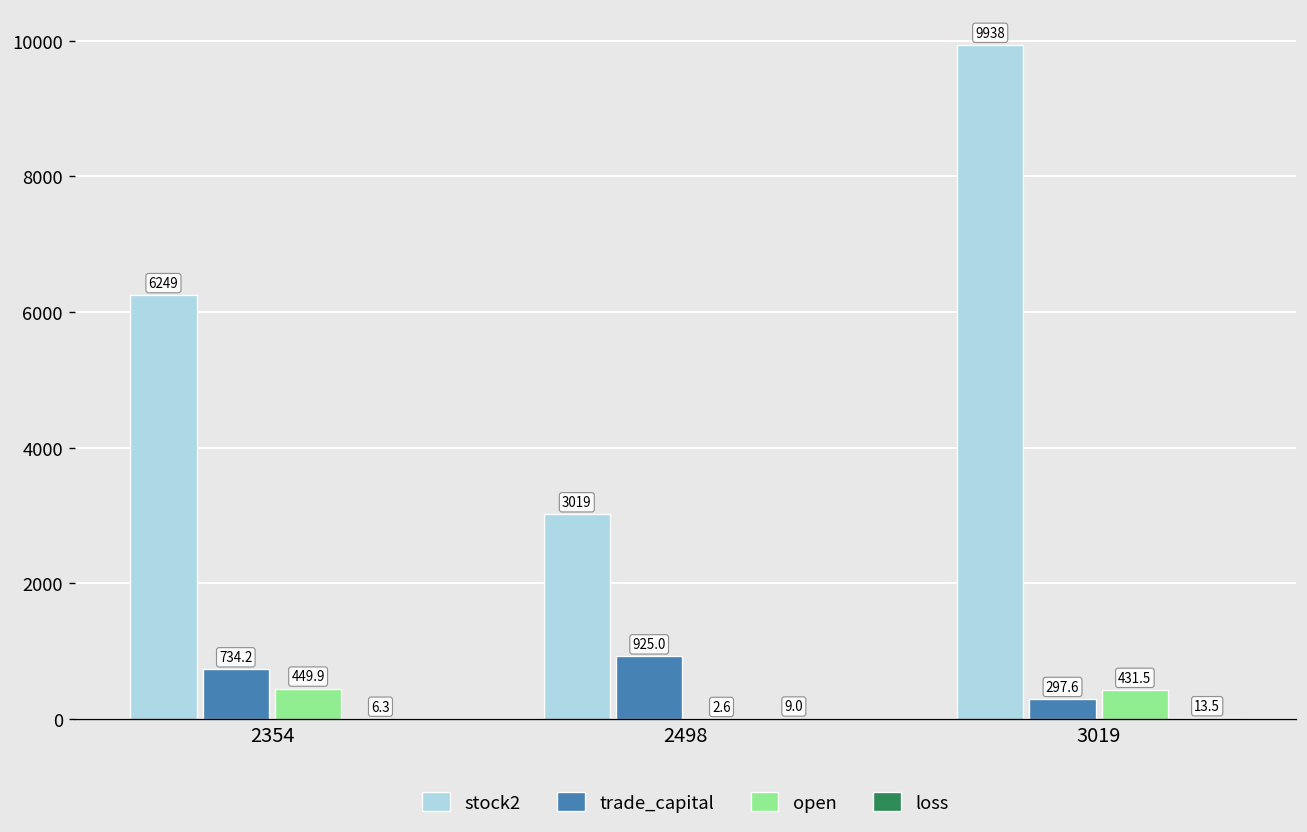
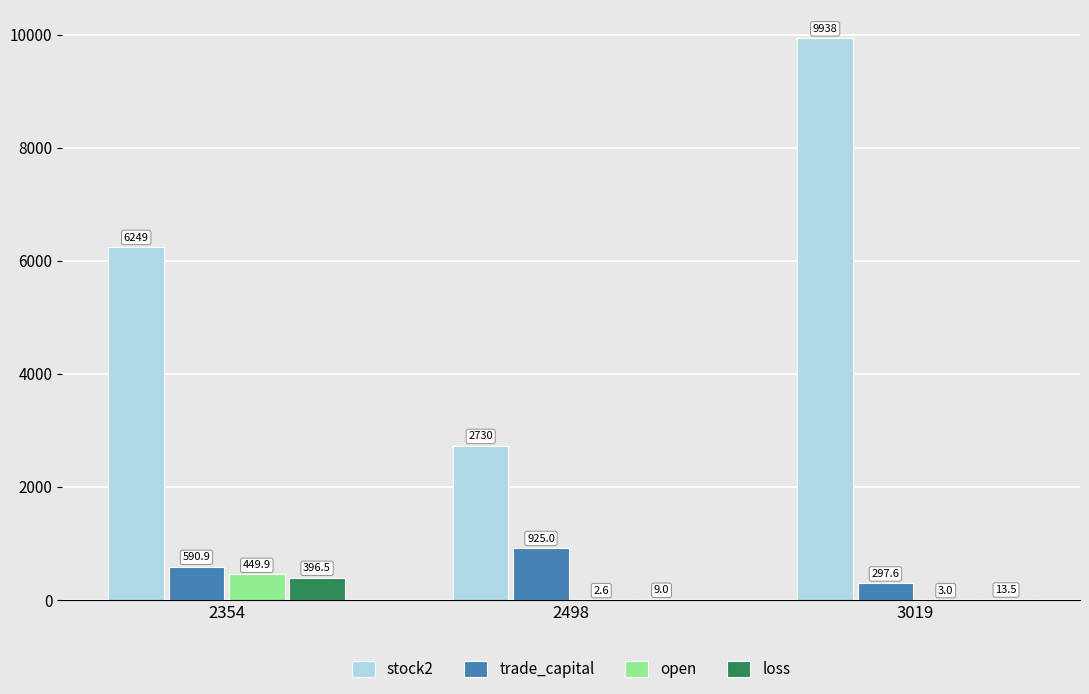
  {
    "stock2": {
-     "2498": 3019
+     "2498": 2730
    },
    "trade_capital": {
-     "2354": 734.2
+     "2354": 590.9
    },
    "open": {
-     "3019": 431.5
+     "3019": 3.0
    },
    "loss": {
-     "2354": 6.3
+     "2354": 396.5
    }
  }
